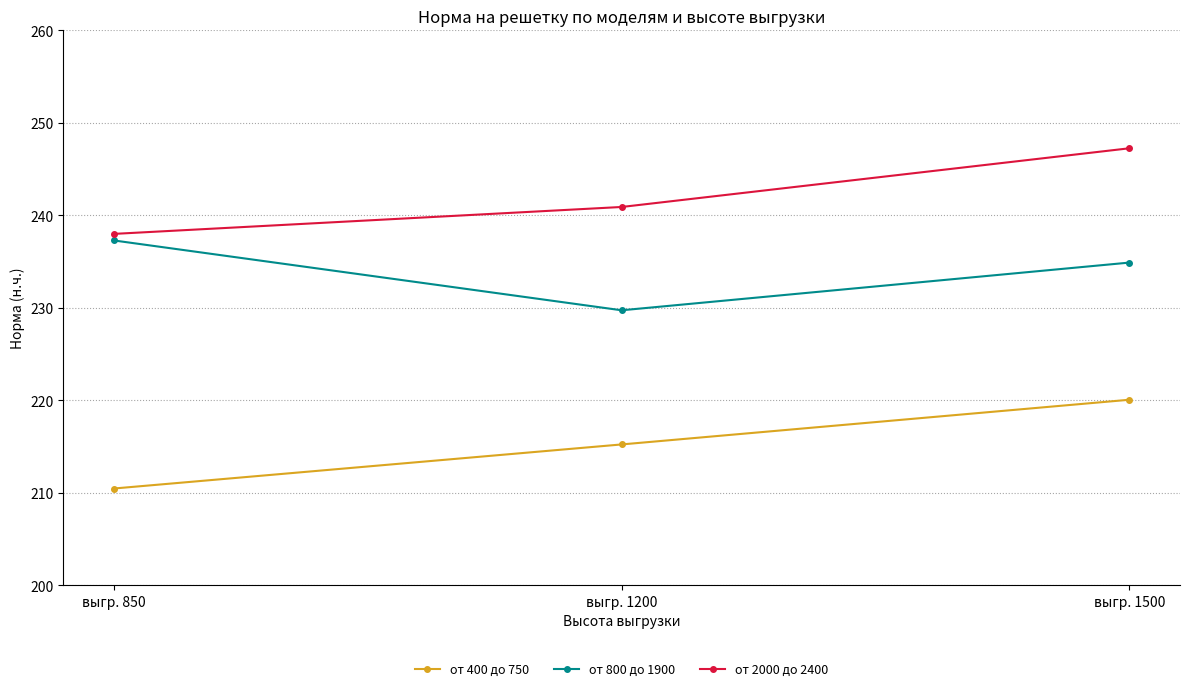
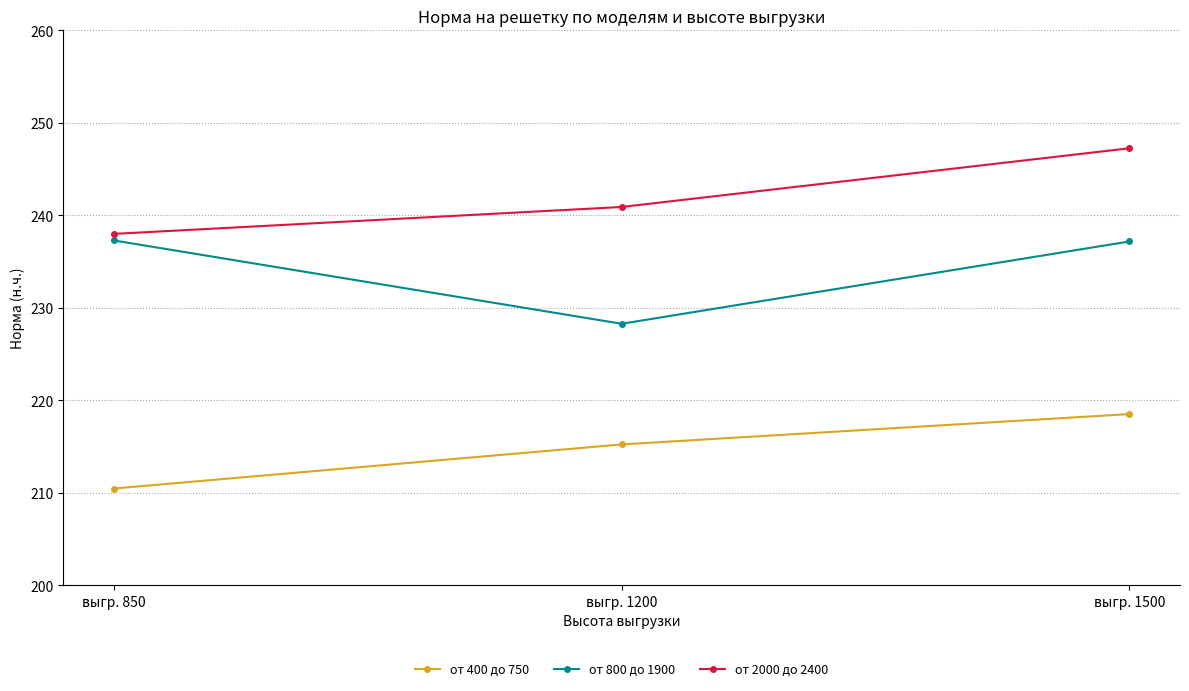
  {
    "от 400 до 750": {
      "выгр. 850": 210,
      "выгр. 1200": 215,
-     "выгр. 1500": 220
+     "выгр. 1500": 219
    },
    "от 800 до 1900": {
      "выгр. 850": 237,
-     "выгр. 1200": 230,
-     "выгр. 1500": 235
+     "выгр. 1200": 228,
+     "выгр. 1500": 237
    },
    "от 2000 до 2400": {
      "выгр. 850": 238,
      "выгр. 1200": 241,
      "выгр. 1500": 247
    }
  }
